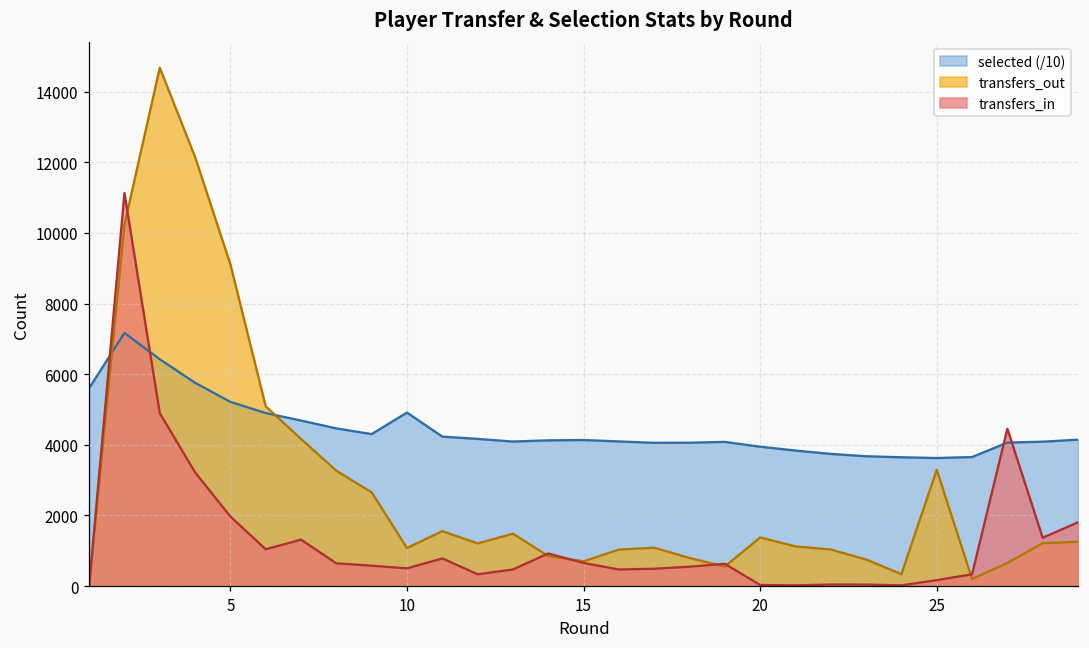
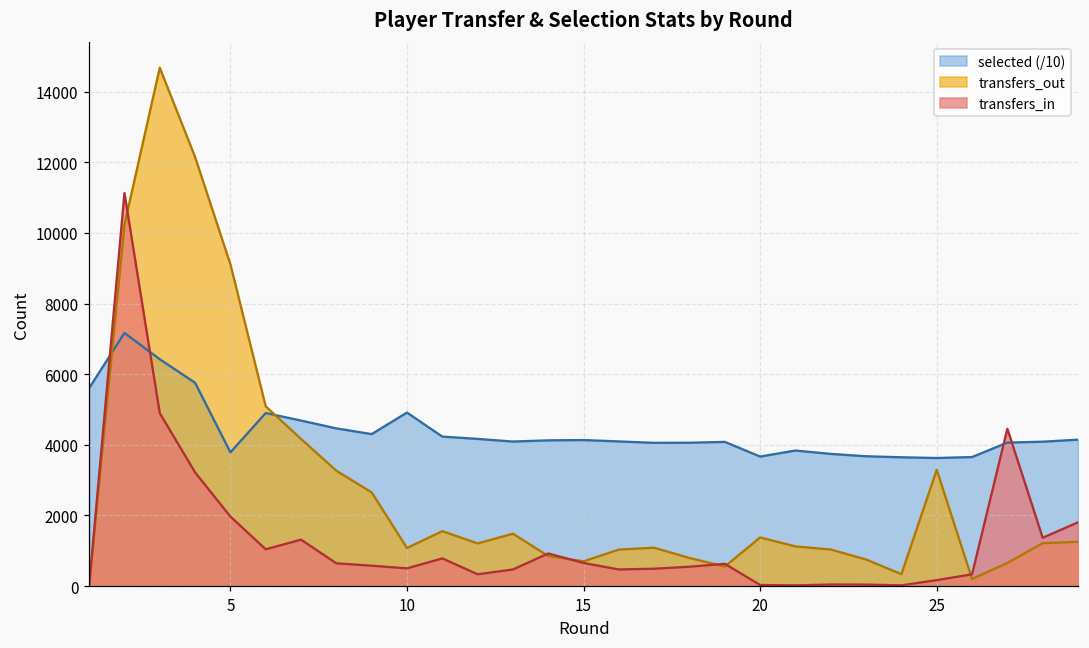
  {
    "selected (/10)": {
-     "5": 5200,
+     "5": 3800,
      "10": 4900,
      "15": 4100,
-     "20": 3900,
+     "20": 3700,
      "25": 3600
    },
    "transfers_out": {
      "5": 9100,
      "10": 1100,
      "20": 1400,
      "25": 3300
    },
    "transfers_in": {
      "5": 2000,
      "10": 500,
      "20": 0,
      "25": 200
    }
  }
